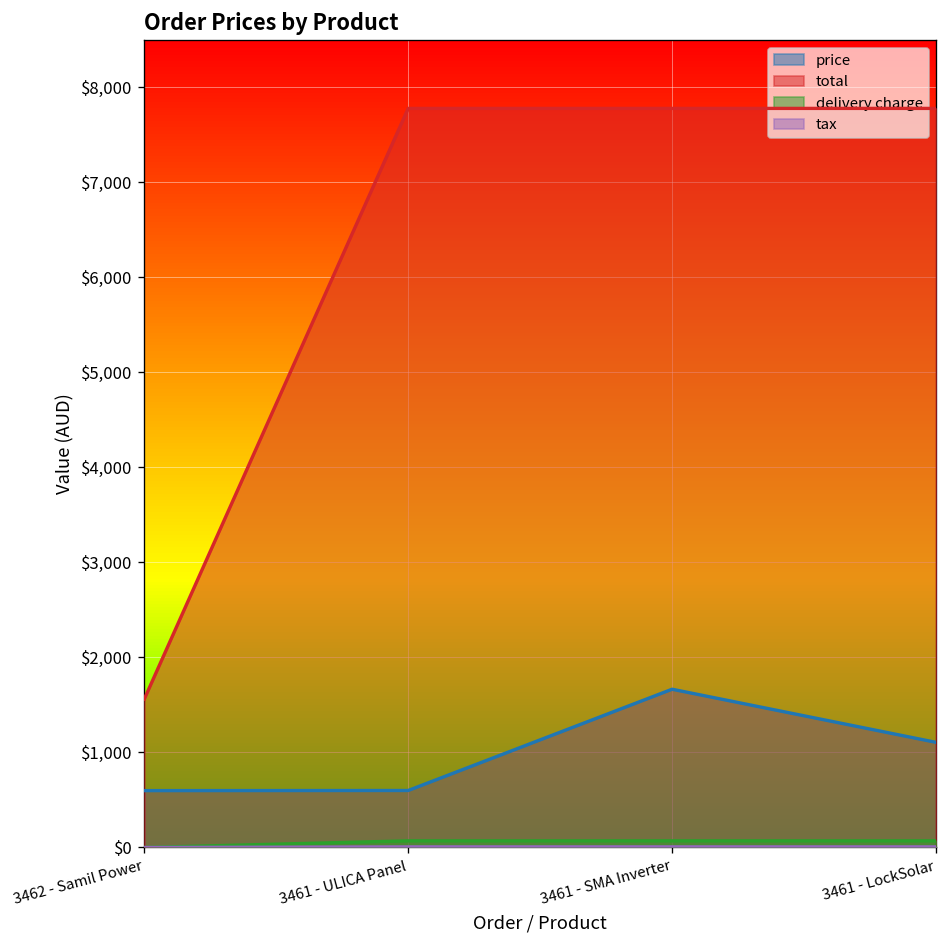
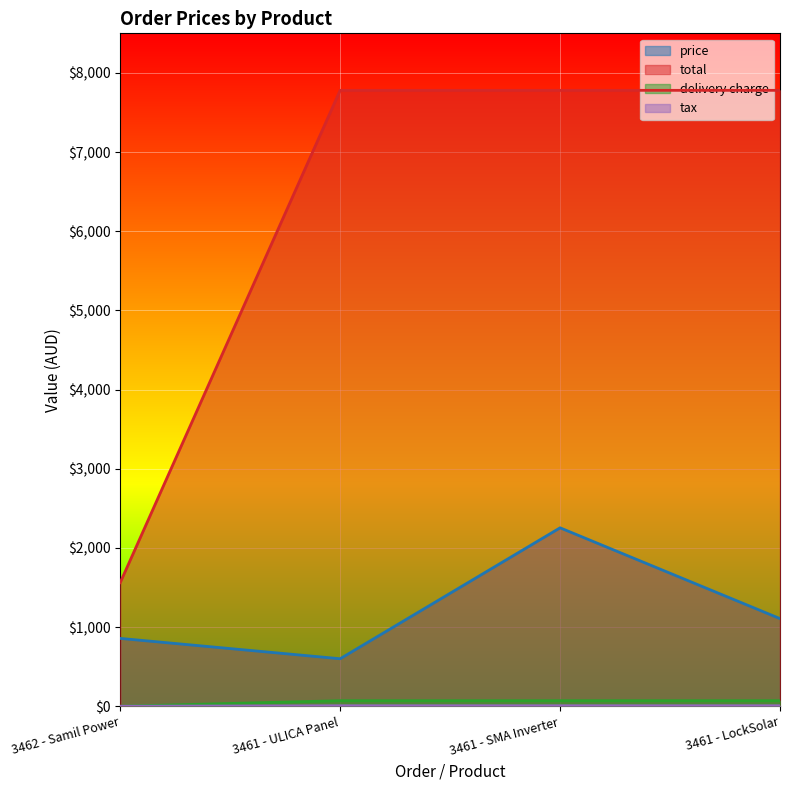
  {
    "price": {
-     "3462 - Samil Power": "$600",
+     "3462 - Samil Power": "$900",
      "3461 - ULICA Panel": "$600",
-     "3461 - SMA Inverter": "$1,700",
+     "3461 - SMA Inverter": "$2,300",
      "3461 - LockSolar": "$1,100"
    },
    "total": {
      "3462 - Samil Power": "$1,600",
      "3461 - ULICA Panel": "$7,800",
      "3461 - SMA Inverter": "$7,800",
      "3461 - LockSolar": "$7,800"
    },
    "delivery charge": {
      "3461 - ULICA Panel": "$100",
      "3461 - SMA Inverter": "$100",
      "3461 - LockSolar": "$100"
    },
    "tax": {
      "3461 - ULICA Panel": "$0",
      "3461 - SMA Inverter": "$0",
      "3461 - LockSolar": "$0"
    }
  }
